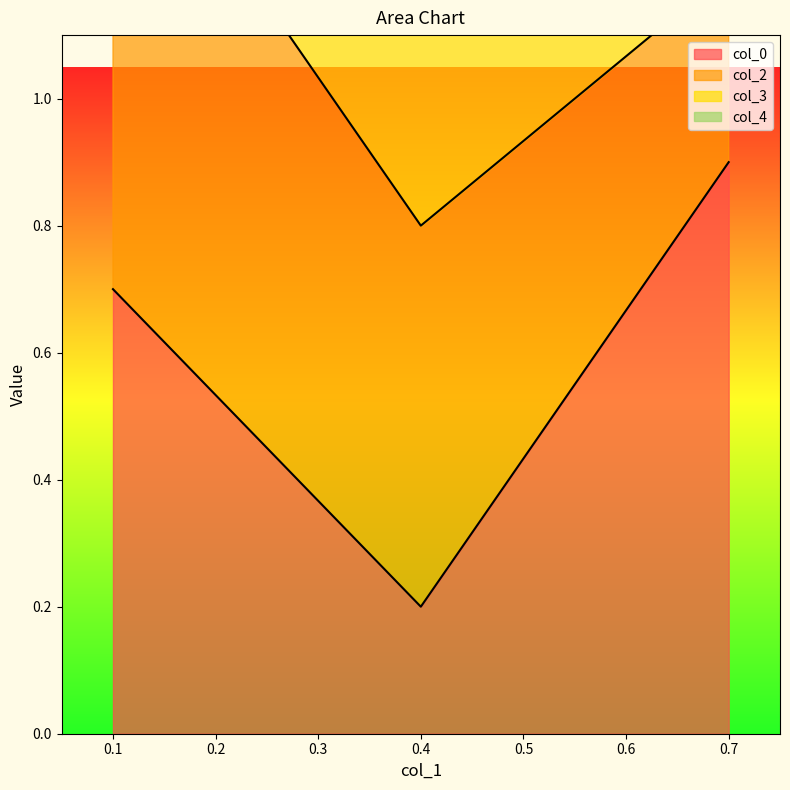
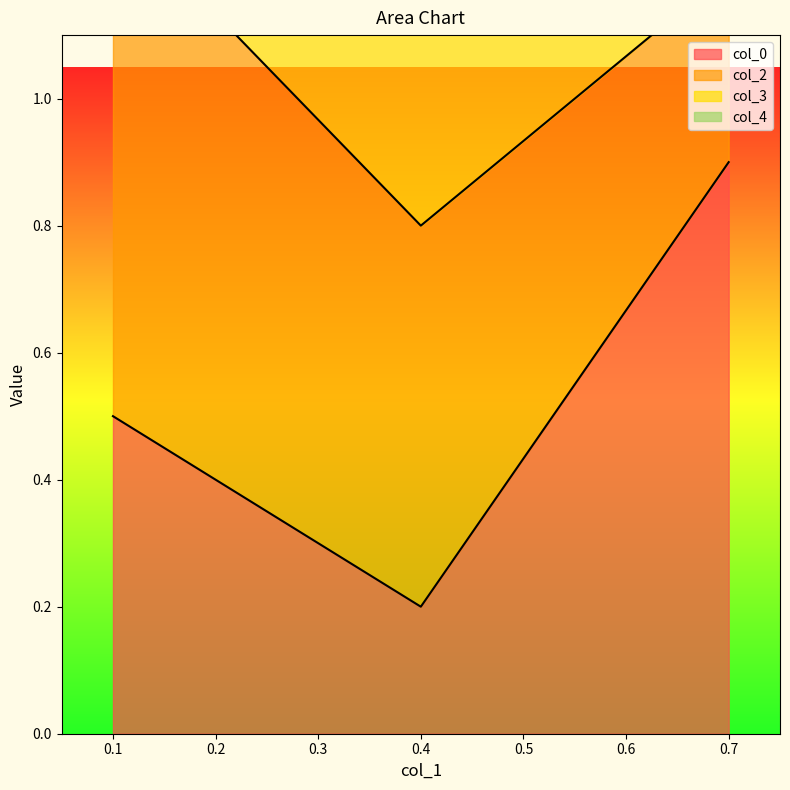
  {
    "col_0": {
-     "0.1": 0.7,
+     "0.1": 0.5,
      "0.4": 0.2,
      "0.7": 0.9
    },
    "col_2": {
      "0.4": 0.6
    }
  }
